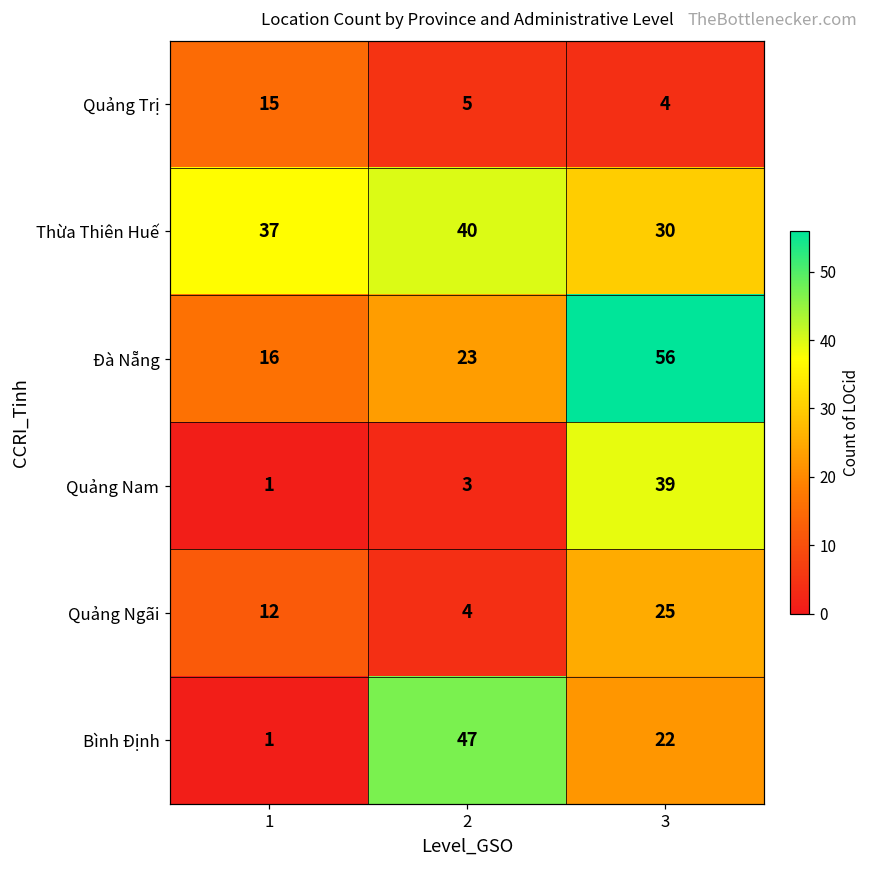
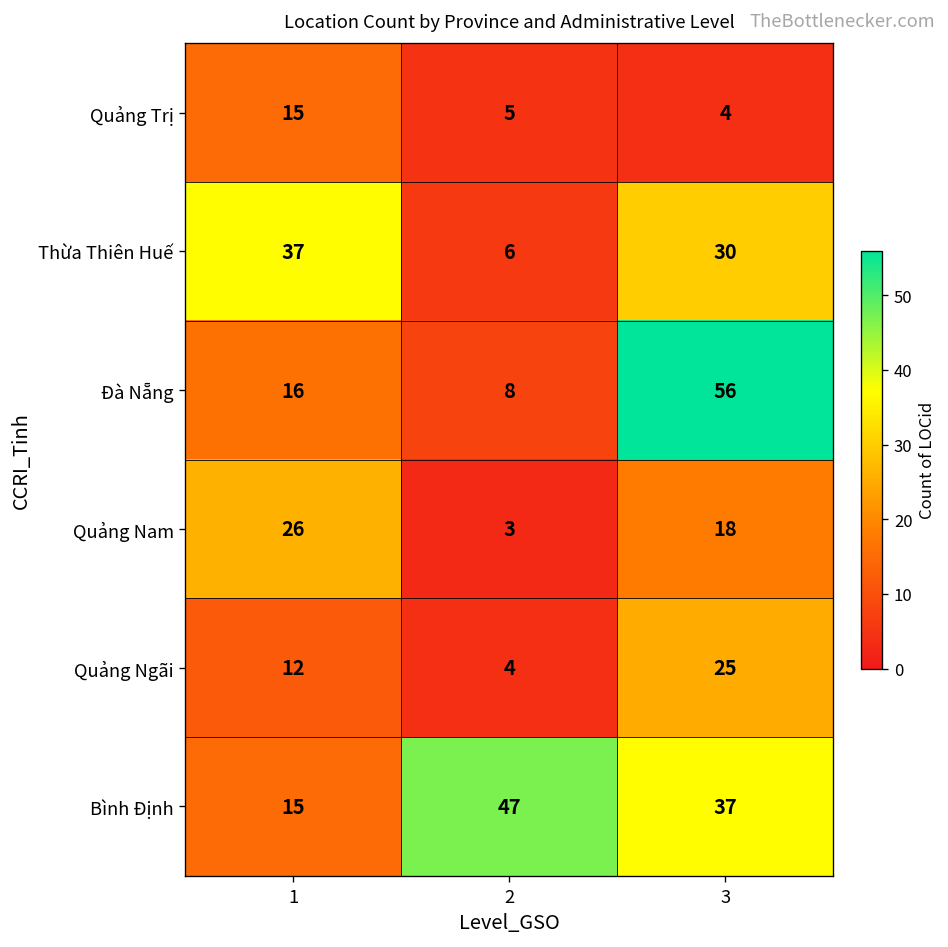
  {
    "Quảng Trị": {
      "1": 15,
      "2": 5,
      "3": 4
    },
    "Thừa Thiên Huế": {
      "1": 37,
-     "2": 40,
+     "2": 6,
      "3": 30
    },
    "Đà Nẵng": {
      "1": 16,
-     "2": 23,
+     "2": 8,
      "3": 56
    },
    "Quảng Nam": {
-     "1": 1,
+     "1": 26,
      "2": 3,
-     "3": 39
+     "3": 18
    },
    "Quảng Ngãi": {
      "1": 12,
      "2": 4,
      "3": 25
    },
    "Bình Định": {
-     "1": 1,
+     "1": 15,
      "2": 47,
-     "3": 22
+     "3": 37
    }
  }
